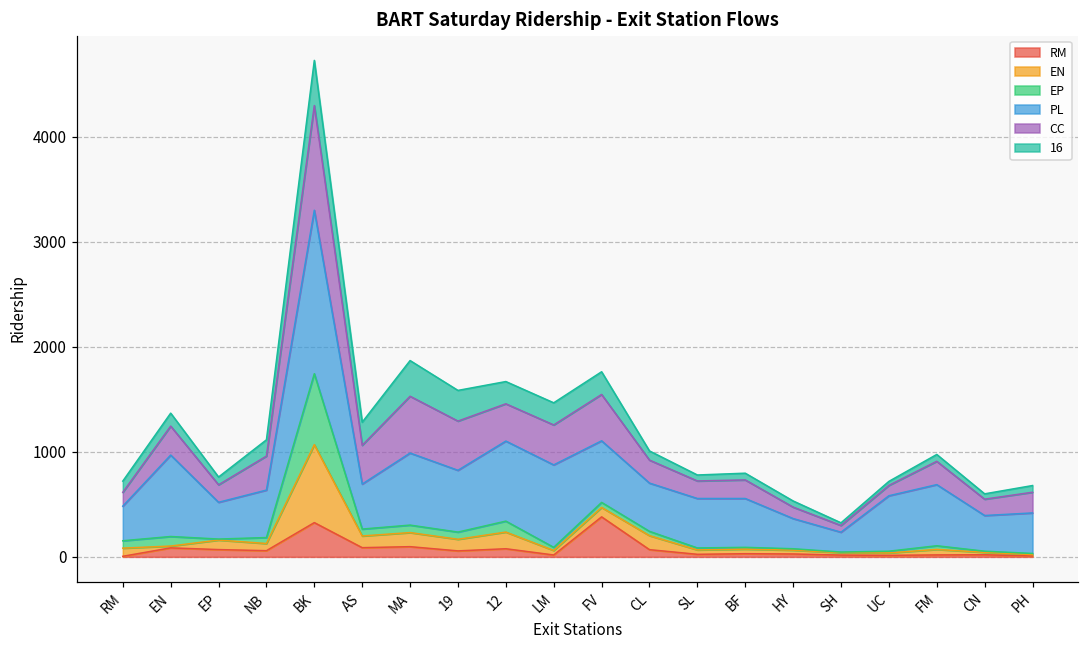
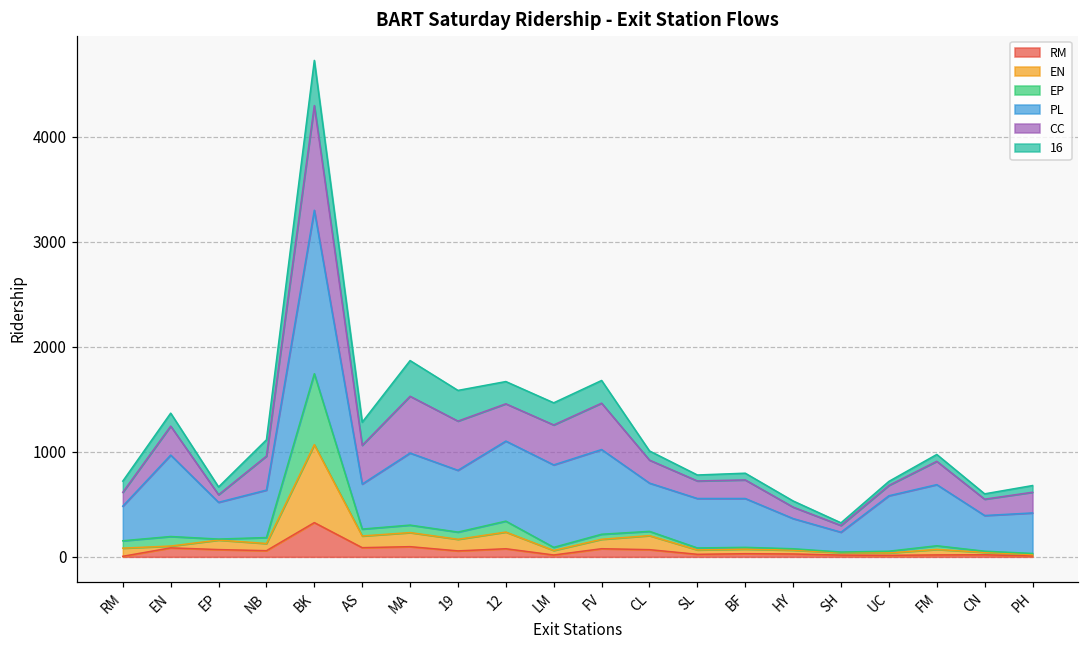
  {
    "RM": {
      "RM": 0,
      "EP": 100,
      "NB": 100,
      "BK": 300,
      "AS": 100,
      "MA": 100,
      "19": 100,
      "12": 100,
      "LM": 0,
-     "FV": 400,
+     "FV": 100,
      "CL": 100,
      "SL": 0,
      "BF": 0,
      "HY": 0,
      "FM": 0
    },
    "EN": {
      "RM": 100,
      "NB": 100,
      "BK": 700,
      "AS": 100,
      "MA": 100,
      "19": 100,
      "12": 200,
      "LM": 0,
      "FV": 100,
      "CL": 100,
      "FM": 100
    },
    "PL": {
      "RM": 300,
      "EN": 800,
      "EP": 300,
      "NB": 500,
      "BK": 1600,
      "AS": 400,
      "MA": 700,
      "19": 600,
      "12": 800,
      "LM": 800,
-     "FV": 600,
+     "FV": 800,
      "CL": 500,
      "SL": 500,
      "BF": 500,
      "HY": 300,
      "SH": 200,
      "UC": 500,
      "FM": 600,
      "CN": 300,
      "PH": 400
    },
    "CC": {
      "RM": 100,
      "EN": 300,
-     "EP": 200,
+     "EP": 100,
      "NB": 300,
      "BK": 1000,
      "AS": 400,
      "MA": 500,
      "19": 500,
      "12": 400,
      "LM": 400,
      "FV": 400,
      "CL": 200,
      "SL": 200,
      "BF": 200,
      "HY": 100,
      "UC": 100,
      "FM": 200,
      "CN": 200,
      "PH": 200
    }
  }
